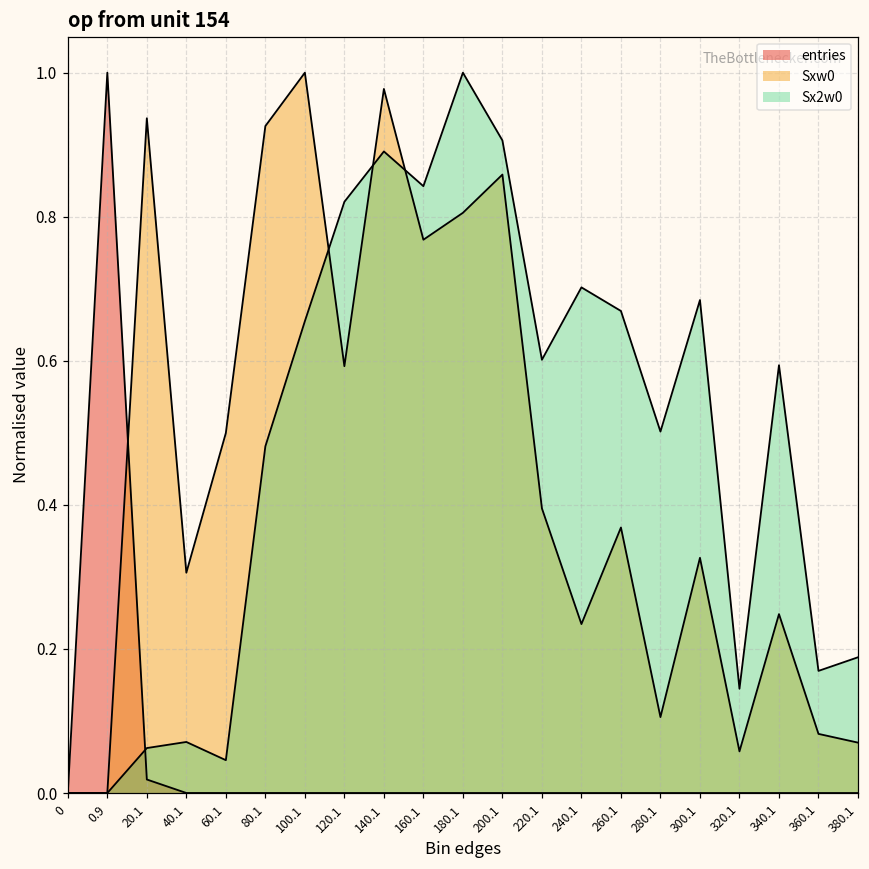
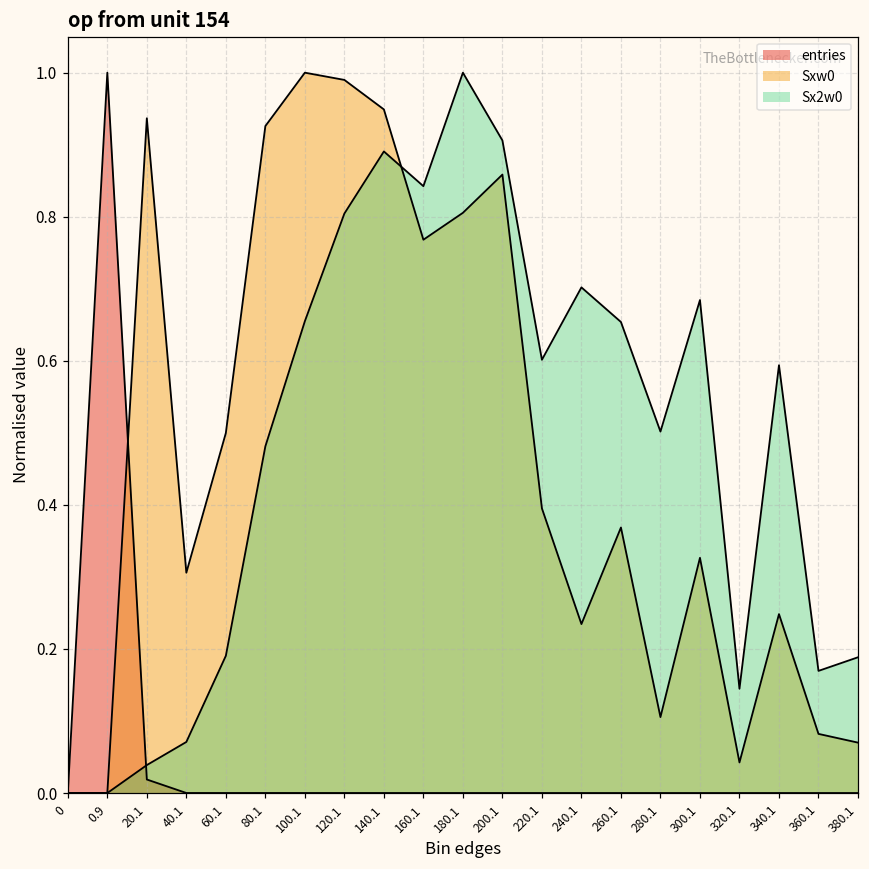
  {
    "entries": {
      "0.9": 1.00,
      "20.1": 0.02,
      "40.1": 0.00,
      "60.1": 0.00,
      "80.1": 0.00,
      "100.1": 0.00,
      "120.1": 0.00,
      "140.1": 0.00,
      "160.1": 0.00,
      "180.1": 0.00,
      "200.1": 0.00,
      "220.1": 0.00,
      "240.1": 0.00,
      "260.1": 0.00,
      "280.1": 0.00,
      "300.1": 0.00,
      "320.1": 0.00,
      "340.1": 0.00,
      "360.1": 0.00,
      "380.1": 0.00
    },
    "Sxw0": {
      "20.1": 0.94,
      "40.1": 0.31,
      "60.1": 0.50,
      "80.1": 0.93,
      "100.1": 1.00,
-     "120.1": 0.59,
-     "140.1": 0.98,
+     "120.1": 0.99,
+     "140.1": 0.95,
      "160.1": 0.77,
      "180.1": 0.81,
      "200.1": 0.86,
      "220.1": 0.40,
      "240.1": 0.23,
      "260.1": 0.37,
      "280.1": 0.11,
      "300.1": 0.33,
-     "320.1": 0.06,
+     "320.1": 0.04,
      "340.1": 0.25,
      "360.1": 0.08,
      "380.1": 0.07
    },
    "Sx2w0": {
-     "20.1": 0.06,
+     "20.1": 0.04,
      "40.1": 0.07,
-     "60.1": 0.05,
+     "60.1": 0.19,
      "80.1": 0.48,
      "100.1": 0.66,
-     "120.1": 0.82,
+     "120.1": 0.80,
      "140.1": 0.89,
      "160.1": 0.84,
      "180.1": 1.00,
      "200.1": 0.91,
      "220.1": 0.60,
      "240.1": 0.70,
-     "260.1": 0.67,
+     "260.1": 0.65,
      "280.1": 0.50,
      "300.1": 0.68,
      "320.1": 0.14,
      "340.1": 0.59,
      "360.1": 0.17,
      "380.1": 0.19
    }
  }
